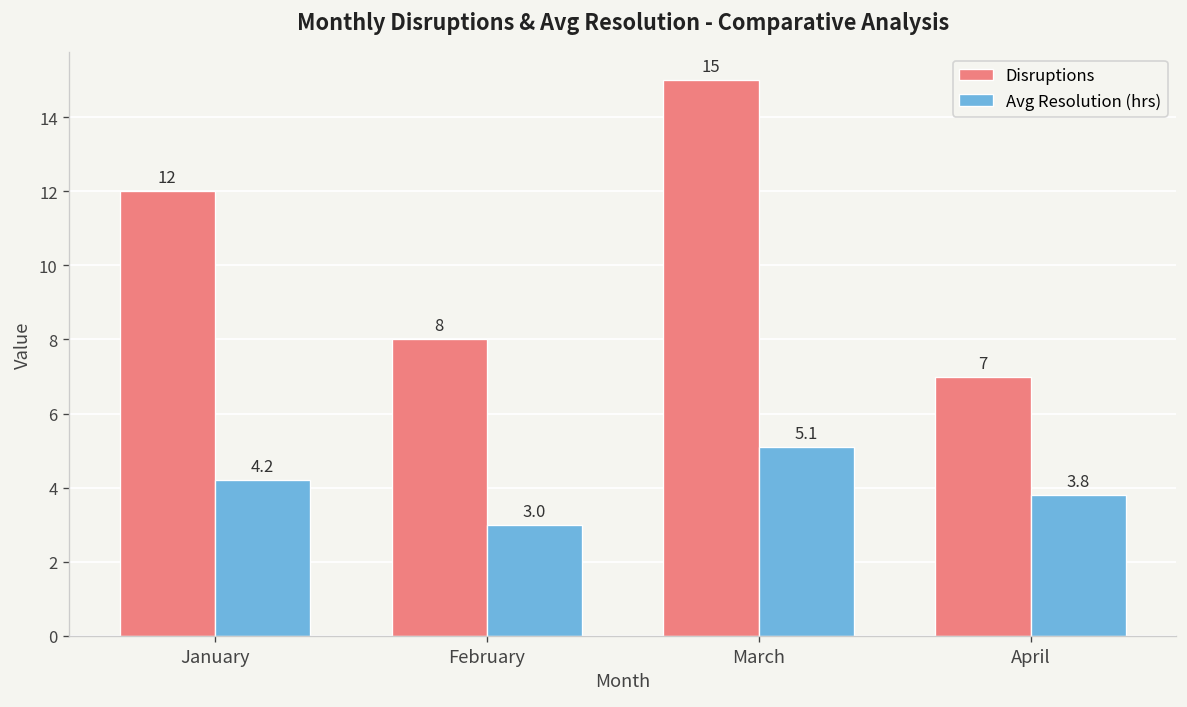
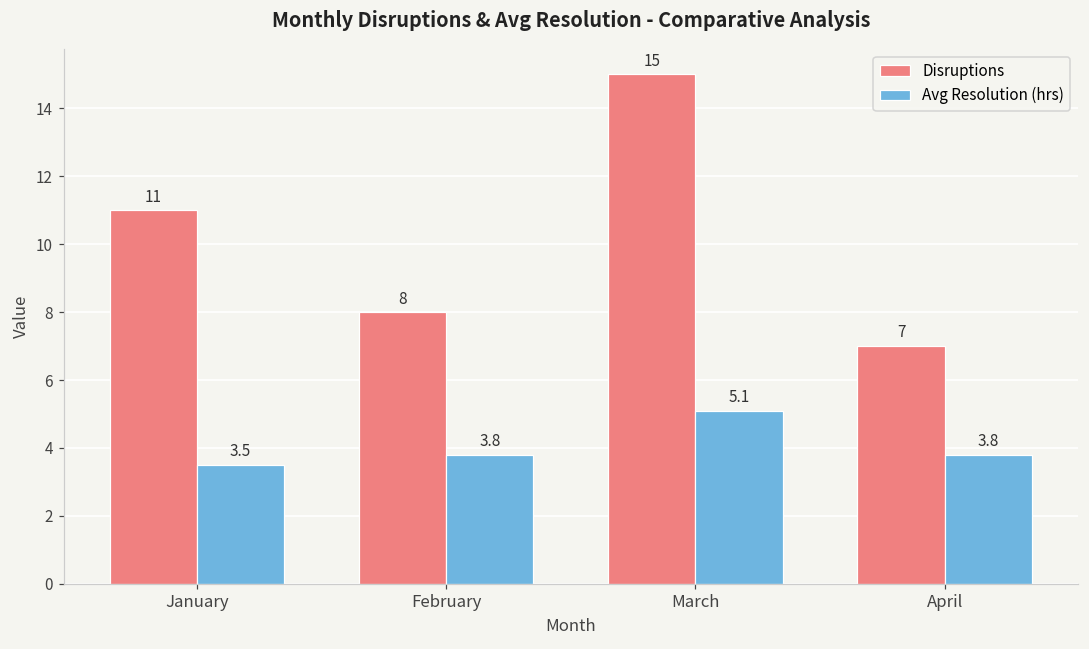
  {
    "Disruptions": {
-     "January": 12,
+     "January": 11,
      "February": 8,
      "March": 15,
      "April": 7
    },
    "Avg Resolution (hrs)": {
-     "January": 4.2,
-     "February": 3.0,
+     "January": 3.5,
+     "February": 3.8,
      "March": 5.1,
      "April": 3.8
    }
  }
